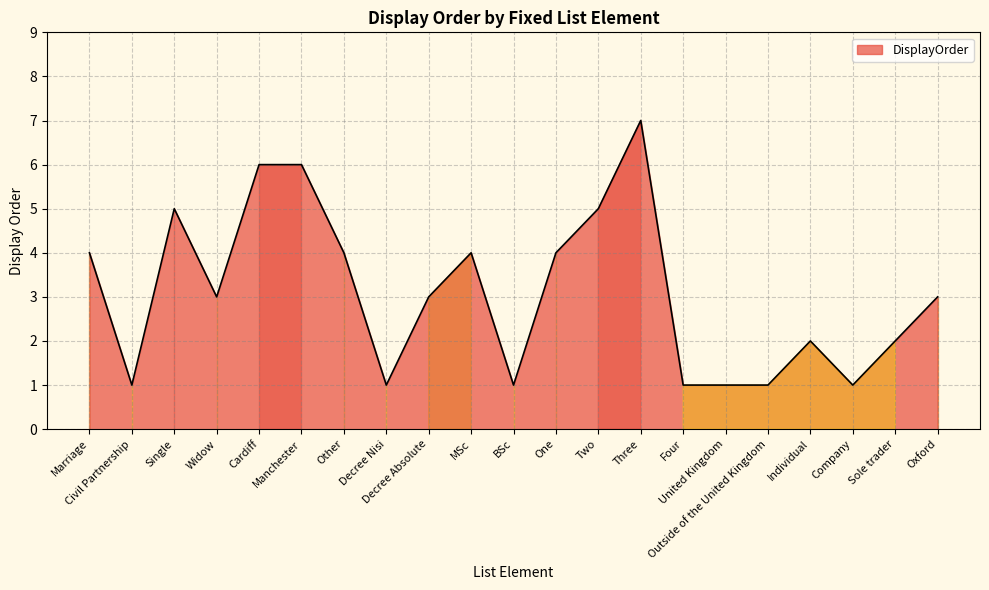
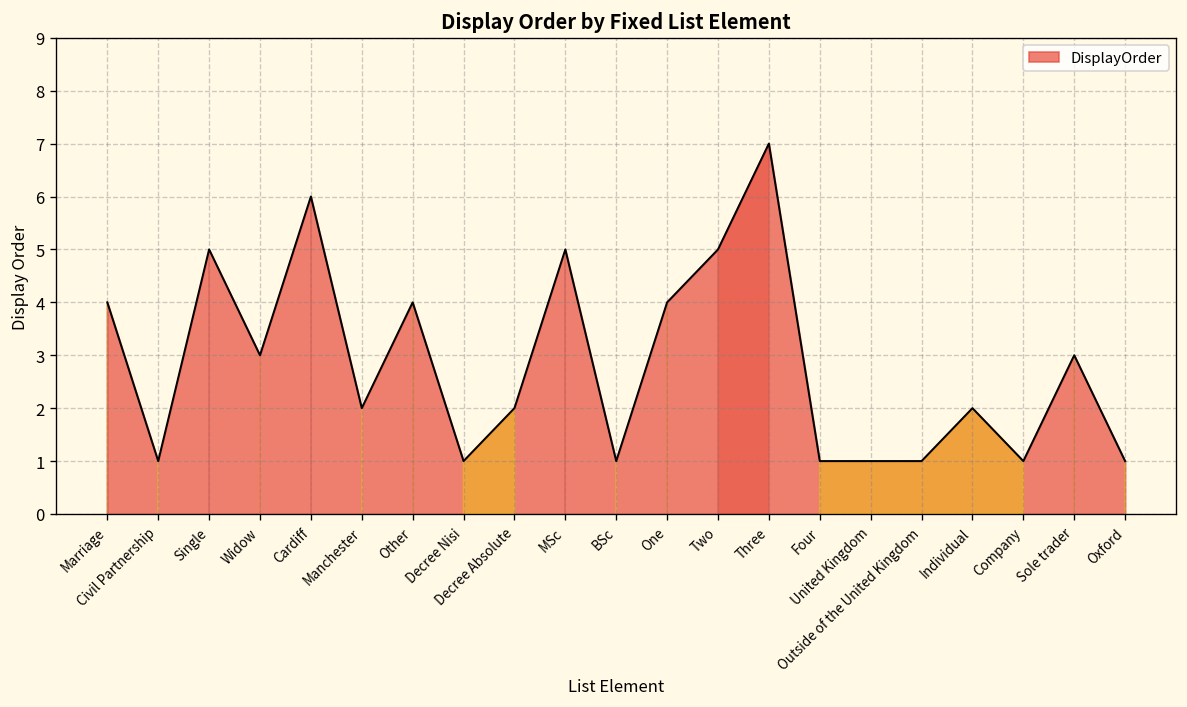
  {
    "Marriage": 4,
    "Civil Partnership": 1,
    "Single": 5,
    "Widow": 3,
    "Cardiff": 6,
-   "Manchester": 6,
+   "Manchester": 2,
    "Other": 4,
    "Decree Nisi": 1,
-   "Decree Absolute": 3,
-   "MSc": 4,
+   "Decree Absolute": 2,
+   "MSc": 5,
    "BSc": 1,
    "One": 4,
    "Two": 5,
    "Three": 7,
    "Four": 1,
    "United Kingdom": 1,
    "Outside of the United Kingdom": 1,
    "Individual": 2,
    "Company": 1,
-   "Sole trader": 2,
-   "Oxford": 3
+   "Sole trader": 3,
+   "Oxford": 1
  }
